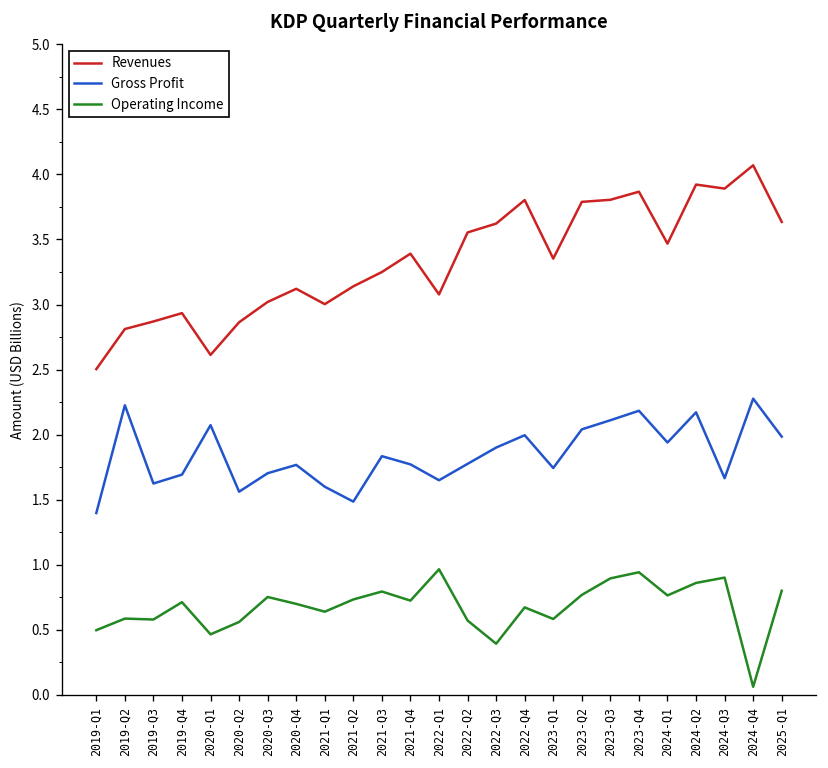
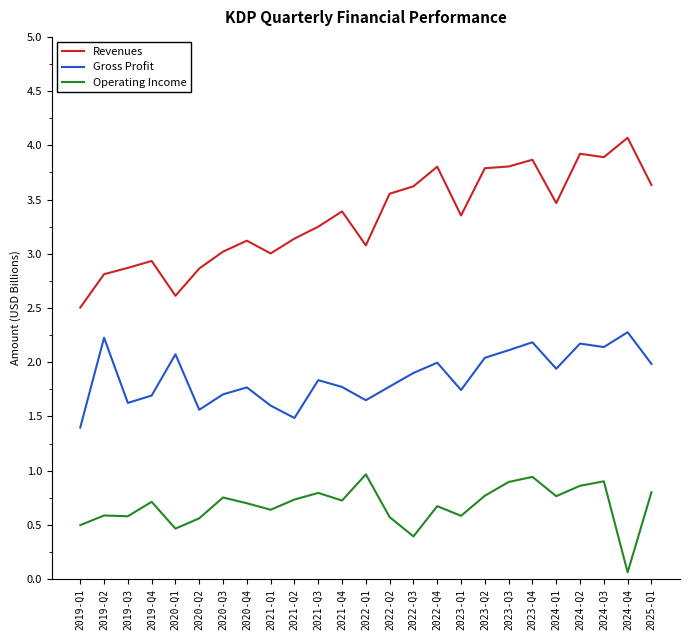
  {
    "Revenues": {
      "2019-Q1": 2.50,
      "2019-Q2": 2.81,
      "2019-Q3": 2.87,
      "2019-Q4": 2.93,
      "2020-Q1": 2.61,
      "2020-Q2": 2.86,
      "2020-Q3": 3.02,
      "2020-Q4": 3.12,
      "2021-Q1": 3.00,
      "2021-Q2": 3.14,
      "2021-Q3": 3.25,
      "2021-Q4": 3.39,
      "2022-Q1": 3.08,
      "2022-Q2": 3.55,
      "2022-Q3": 3.62,
      "2022-Q4": 3.80,
      "2023-Q1": 3.35,
      "2023-Q2": 3.79,
      "2023-Q3": 3.81,
      "2023-Q4": 3.87,
      "2024-Q1": 3.47,
      "2024-Q2": 3.92,
      "2024-Q3": 3.89,
      "2024-Q4": 4.07,
      "2025-Q1": 3.64
    },
    "Gross Profit": {
      "2019-Q1": 1.40,
      "2019-Q2": 2.23,
      "2019-Q3": 1.63,
      "2019-Q4": 1.69,
      "2020-Q1": 2.07,
      "2020-Q2": 1.56,
      "2020-Q3": 1.70,
      "2020-Q4": 1.77,
      "2021-Q1": 1.60,
      "2021-Q2": 1.49,
      "2021-Q3": 1.84,
      "2021-Q4": 1.77,
      "2022-Q1": 1.65,
      "2022-Q2": 1.78,
      "2022-Q3": 1.90,
      "2022-Q4": 2.00,
      "2023-Q1": 1.74,
      "2023-Q2": 2.04,
      "2023-Q3": 2.11,
      "2023-Q4": 2.18,
      "2024-Q1": 1.94,
      "2024-Q2": 2.17,
-     "2024-Q3": 1.67,
+     "2024-Q3": 2.14,
      "2024-Q4": 2.28,
      "2025-Q1": 1.99
    },
    "Operating Income": {
      "2019-Q1": 0.50,
      "2019-Q2": 0.59,
      "2019-Q3": 0.58,
      "2019-Q4": 0.71,
      "2020-Q1": 0.47,
      "2020-Q2": 0.56,
      "2020-Q3": 0.75,
      "2020-Q4": 0.70,
      "2021-Q1": 0.64,
      "2021-Q2": 0.73,
      "2021-Q3": 0.80,
      "2021-Q4": 0.73,
      "2022-Q1": 0.97,
      "2022-Q2": 0.57,
      "2022-Q3": 0.39,
      "2022-Q4": 0.67,
      "2023-Q1": 0.58,
      "2023-Q2": 0.77,
      "2023-Q3": 0.90,
      "2023-Q4": 0.94,
      "2024-Q1": 0.77,
      "2024-Q2": 0.86,
      "2024-Q3": 0.90,
      "2024-Q4": 0.06,
      "2025-Q1": 0.80
    }
  }
